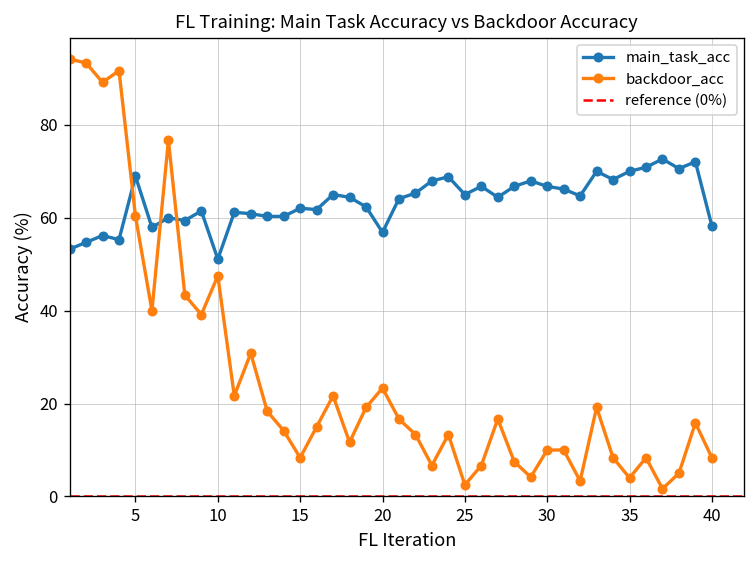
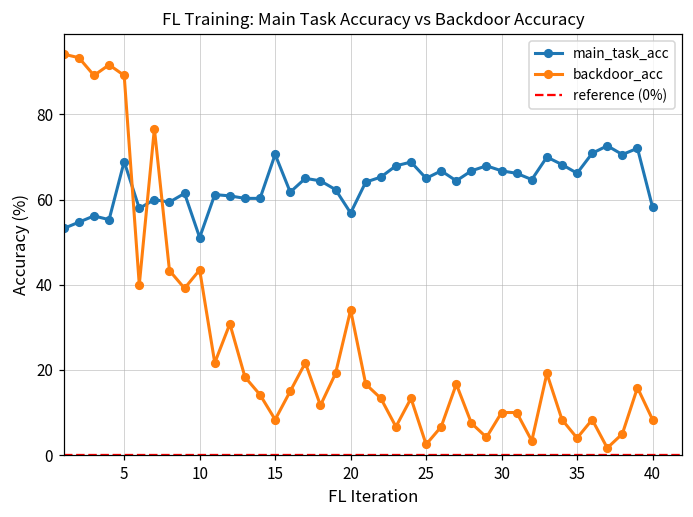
  {
    "main_task_acc": {
      "5": 69,
      "10": 51,
-     "15": 62,
+     "15": 71,
      "20": 57,
      "25": 65,
      "30": 67,
-     "35": 70,
+     "35": 66,
      "40": 58
    },
    "backdoor_acc": {
-     "5": 60,
-     "10": 48,
+     "5": 89,
+     "10": 44,
      "15": 8,
-     "20": 23,
+     "20": 34,
      "25": 3,
      "30": 10,
      "35": 4,
      "40": 8
    }
  }
